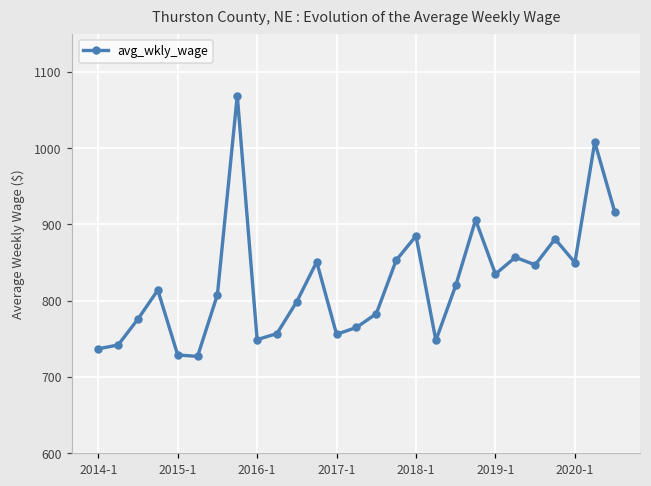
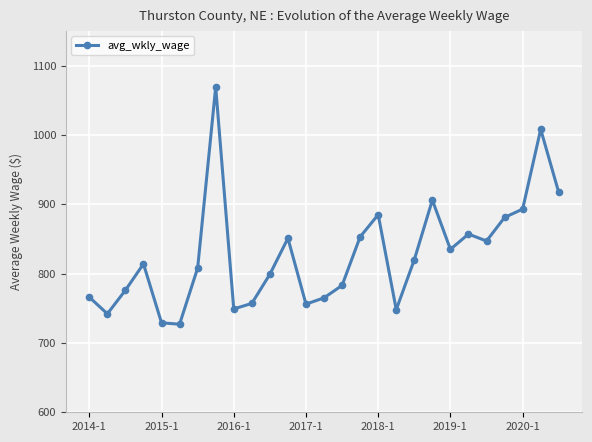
  {
-   "2014-1": 740,
+   "2014-1": 770,
    "2015-1": 730,
    "2016-1": 750,
    "2017-1": 760,
    "2018-1": 890,
    "2019-1": 840,
-   "2020-1": 850
+   "2020-1": 890
  }
